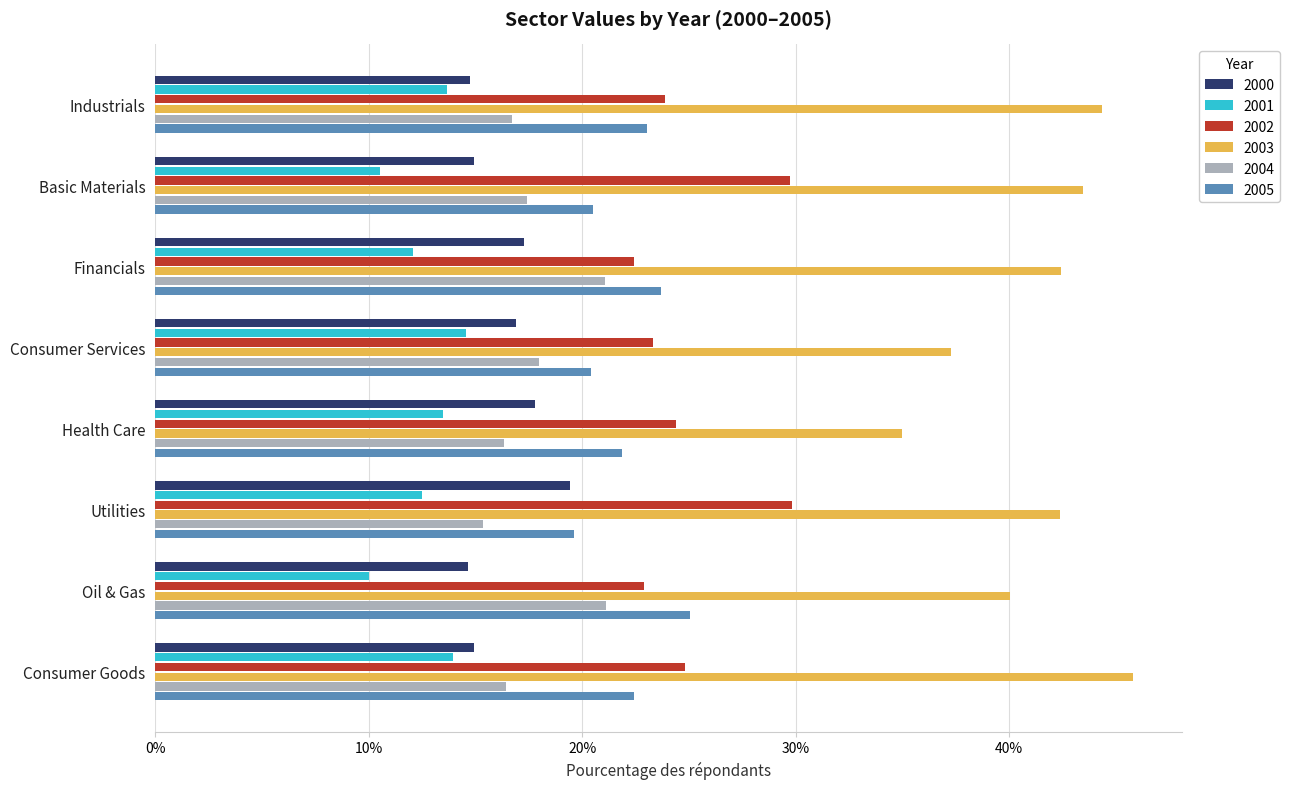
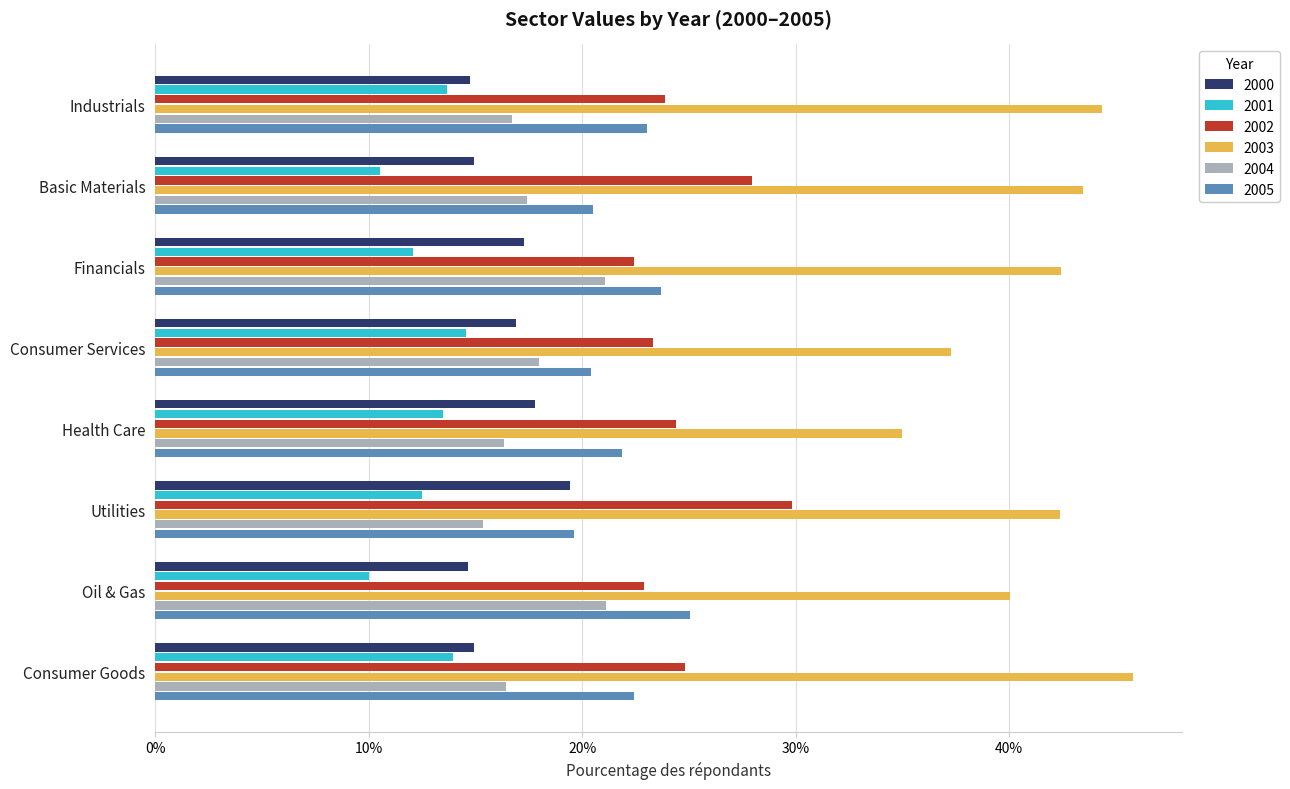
  {
    "2000": {
      "Industrials": "14.8%",
      "Basic Materials": "14.9%",
      "Financials": "17.3%",
      "Consumer Services": "16.9%",
      "Health Care": "17.8%",
      "Utilities": "19.4%",
      "Oil & Gas": "14.7%",
      "Consumer Goods": "14.9%"
    },
    "2001": {
      "Industrials": "13.7%",
      "Basic Materials": "10.5%",
      "Financials": "12.1%",
      "Consumer Services": "14.5%",
      "Health Care": "13.5%",
      "Utilities": "12.5%",
      "Oil & Gas": "10.0%",
      "Consumer Goods": "13.9%"
    },
    "2002": {
      "Industrials": "23.9%",
-     "Basic Materials": "29.7%",
+     "Basic Materials": "28.0%",
      "Financials": "22.4%",
      "Consumer Services": "23.3%",
      "Health Care": "24.4%",
      "Utilities": "29.8%",
      "Oil & Gas": "22.9%",
      "Consumer Goods": "24.8%"
    },
    "2003": {
      "Industrials": "44.3%",
      "Basic Materials": "43.5%",
      "Financials": "42.4%",
      "Consumer Services": "37.3%",
      "Health Care": "35.0%",
      "Utilities": "42.4%",
      "Oil & Gas": "40.0%",
      "Consumer Goods": "45.8%"
    },
    "2004": {
      "Industrials": "16.7%",
      "Basic Materials": "17.4%",
      "Financials": "21.1%",
      "Consumer Services": "18.0%",
      "Health Care": "16.3%",
      "Utilities": "15.4%",
      "Oil & Gas": "21.1%",
      "Consumer Goods": "16.4%"
    },
    "2005": {
      "Industrials": "23.0%",
      "Basic Materials": "20.5%",
      "Financials": "23.7%",
      "Consumer Services": "20.4%",
      "Health Care": "21.9%",
      "Utilities": "19.6%",
      "Oil & Gas": "25.1%",
      "Consumer Goods": "22.5%"
    }
  }
